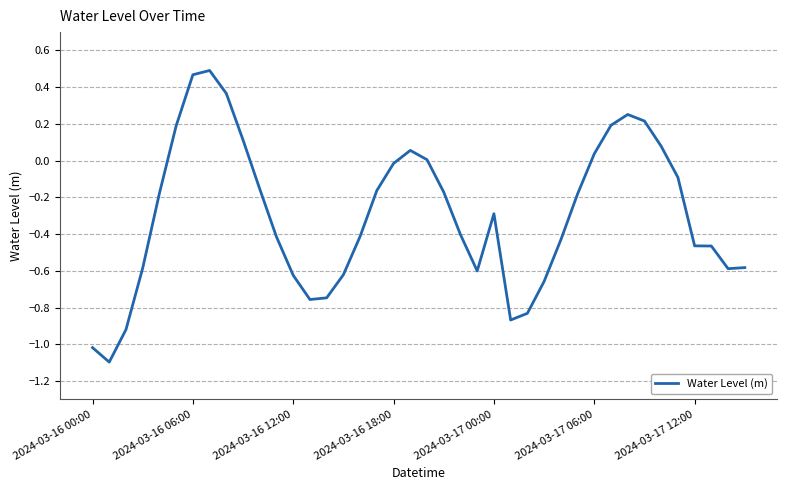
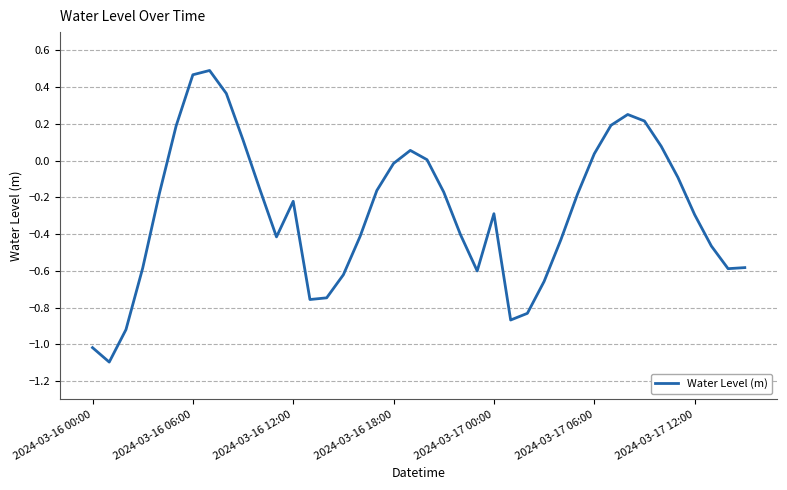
  {
    "2024-03-16 00:00": -1.02,
    "2024-03-16 06:00": 0.47,
-   "2024-03-16 12:00": -0.62,
+   "2024-03-16 12:00": -0.22,
    "2024-03-16 18:00": -0.02,
    "2024-03-17 00:00": -0.29,
    "2024-03-17 06:00": 0.04,
-   "2024-03-17 12:00": -0.46
+   "2024-03-17 12:00": -0.29
  }
